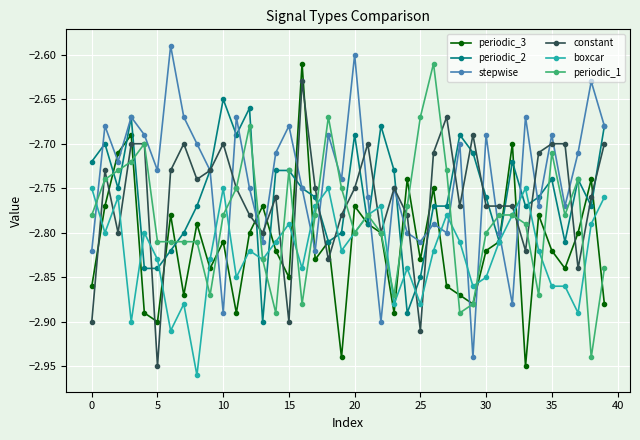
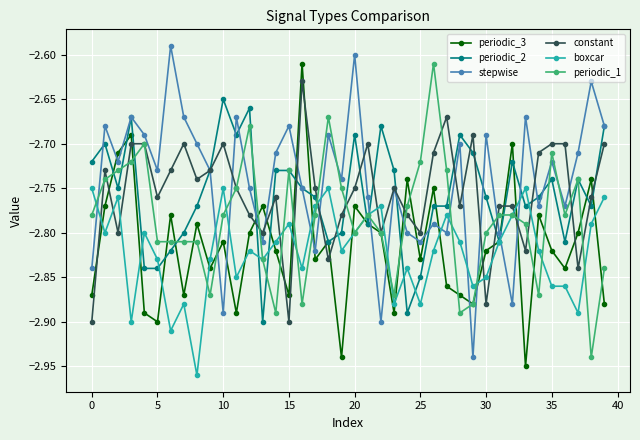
  {
    "periodic_3": {
-     "0": -2.86,
+     "0": -2.87,
      "5": -2.90,
      "10": -2.81,
-     "15": -2.85,
+     "15": -2.87,
      "20": -2.77,
      "25": -2.83,
      "30": -2.82,
      "35": -2.82
    },
    "periodic_2": {
      "0": -2.72,
      "5": -2.84,
      "10": -2.65,
      "20": -2.69,
      "25": -2.85,
      "30": -2.76,
      "35": -2.74
    },
    "stepwise": {
-     "0": -2.82,
+     "0": -2.84,
      "5": -2.73,
      "10": -2.89,
      "15": -2.68,
      "20": -2.60,
      "25": -2.81,
      "30": -2.69,
-     "35": -2.69
+     "35": -2.72
    },
    "constant": {
      "0": -2.90,
-     "5": -2.95,
+     "5": -2.76,
      "10": -2.70,
      "15": -2.90,
      "20": -2.75,
-     "25": -2.91,
-     "30": -2.77,
+     "25": -2.80,
+     "30": -2.88,
      "35": -2.70
    },
    "boxcar": {
      "0": -2.75,
      "5": -2.83,
      "10": -2.75,
      "15": -2.79,
      "25": -2.88,
      "30": -2.85,
      "35": -2.86
    },
    "periodic_1": {
      "0": -2.78,
      "5": -2.81,
      "10": -2.78,
-     "25": -2.67,
+     "25": -2.72,
      "30": -2.80,
      "35": -2.71
    }
  }
